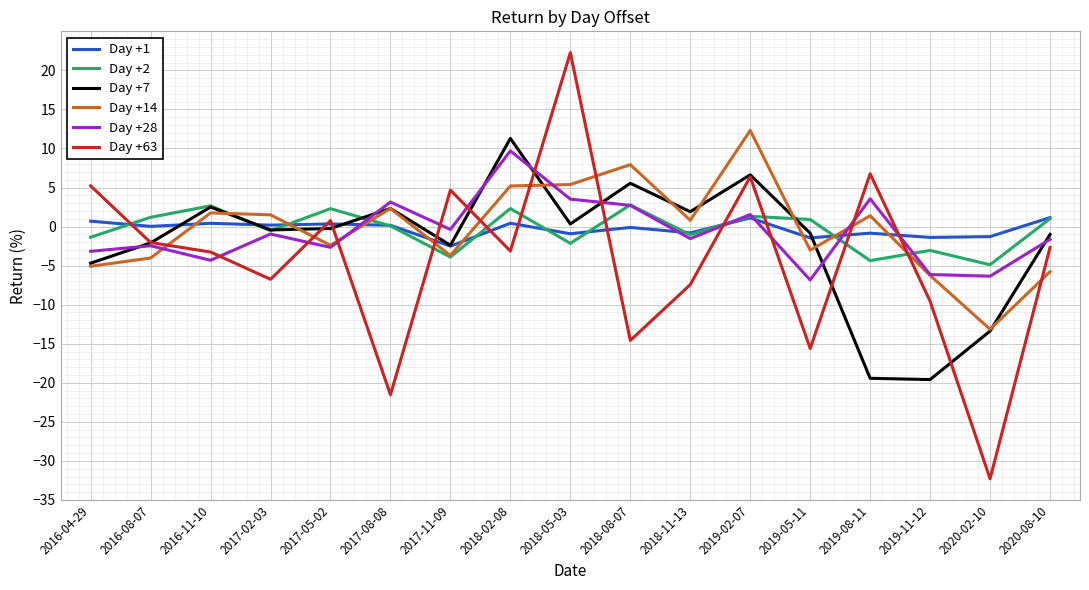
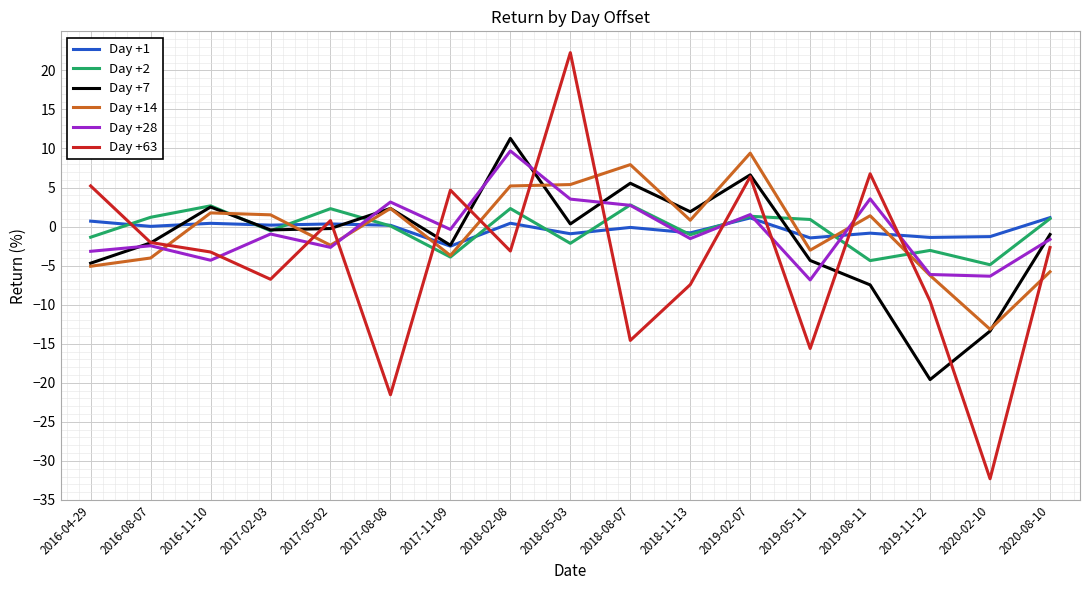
  {
    "Day +1": {
      "2016-04-29": 1,
      "2016-08-07": 0,
      "2016-11-10": 0,
      "2017-02-03": 0,
      "2017-05-02": 0,
      "2018-02-08": 0,
      "2018-05-03": -1,
      "2018-08-07": 0,
      "2019-05-11": -1,
      "2019-08-11": -1,
      "2019-11-12": -1,
      "2020-02-10": -1
    },
    "Day +2": {
      "2016-04-29": -1,
      "2016-08-07": 1,
      "2017-05-02": 2,
      "2018-02-08": 2,
      "2018-05-03": -2,
      "2019-05-11": 1,
      "2019-08-11": -4,
      "2019-11-12": -3,
      "2020-02-10": -5
    },
    "Day +7": {
      "2016-04-29": -5,
      "2017-05-02": 0,
      "2018-02-08": 11,
      "2018-05-03": 0,
      "2018-08-07": 6,
      "2018-11-13": 2,
-     "2019-05-11": -1,
-     "2019-08-11": -19,
+     "2019-05-11": -4,
+     "2019-08-11": -7,
      "2019-11-12": -20,
      "2020-08-10": -1
    },
    "Day +14": {
      "2016-04-29": -5,
      "2016-08-07": -4,
      "2016-11-10": 2,
      "2017-02-03": 2,
      "2018-02-08": 5,
      "2018-05-03": 5,
      "2018-08-07": 8,
      "2018-11-13": 1,
-     "2019-02-07": 12,
+     "2019-02-07": 9,
      "2019-05-11": -3,
      "2019-08-11": 1,
      "2020-08-10": -6
    },
    "Day +28": {
      "2016-04-29": -3,
      "2016-08-07": -2,
      "2016-11-10": -4,
      "2017-02-03": -1,
      "2017-08-08": 3,
      "2017-11-09": 0,
      "2018-02-08": 10,
      "2018-05-03": 4,
      "2018-11-13": -2,
      "2019-05-11": -7,
      "2019-08-11": 4,
      "2020-02-10": -6,
      "2020-08-10": -2
    },
    "Day +63": {
      "2016-04-29": 5,
      "2016-11-10": -3,
      "2017-02-03": -7,
      "2017-05-02": 1,
      "2017-08-08": -22,
      "2017-11-09": 5,
      "2018-02-08": -3,
      "2018-05-03": 22,
      "2018-08-07": -15,
      "2018-11-13": -7,
      "2019-05-11": -16,
      "2019-08-11": 7,
      "2019-11-12": -10,
      "2020-02-10": -32,
      "2020-08-10": -3
    }
  }
